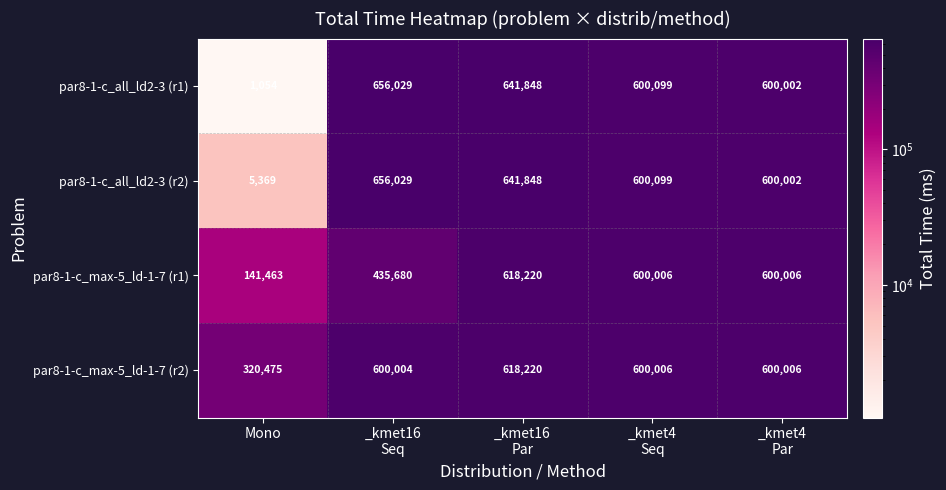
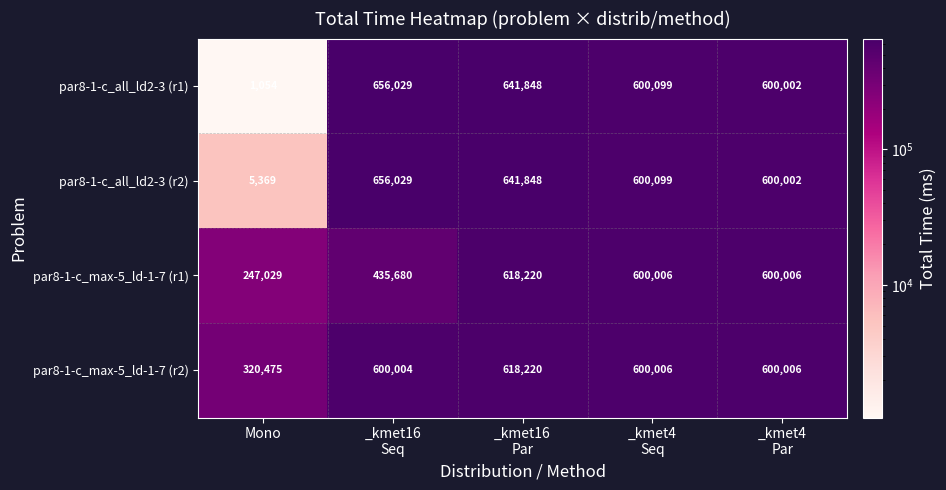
  {
    "par8-1-c_all_ld2-3 (r1)": {
      "_kmet16 Seq": "656,029",
      "_kmet16 Par": "641,848",
      "_kmet4 Seq": "600,099",
      "_kmet4 Par": "600,002"
    },
    "par8-1-c_all_ld2-3 (r2)": {
      "Mono": "5,369",
      "_kmet16 Seq": "656,029",
      "_kmet16 Par": "641,848",
      "_kmet4 Seq": "600,099",
      "_kmet4 Par": "600,002"
    },
    "par8-1-c_max-5_ld-1-7 (r1)": {
-     "Mono": "141,463",
+     "Mono": "247,029",
      "_kmet16 Seq": "435,680",
      "_kmet16 Par": "618,220",
      "_kmet4 Seq": "600,006",
      "_kmet4 Par": "600,006"
    },
    "par8-1-c_max-5_ld-1-7 (r2)": {
      "Mono": "320,475",
      "_kmet16 Seq": "600,004",
      "_kmet16 Par": "618,220",
      "_kmet4 Seq": "600,006",
      "_kmet4 Par": "600,006"
    }
  }
